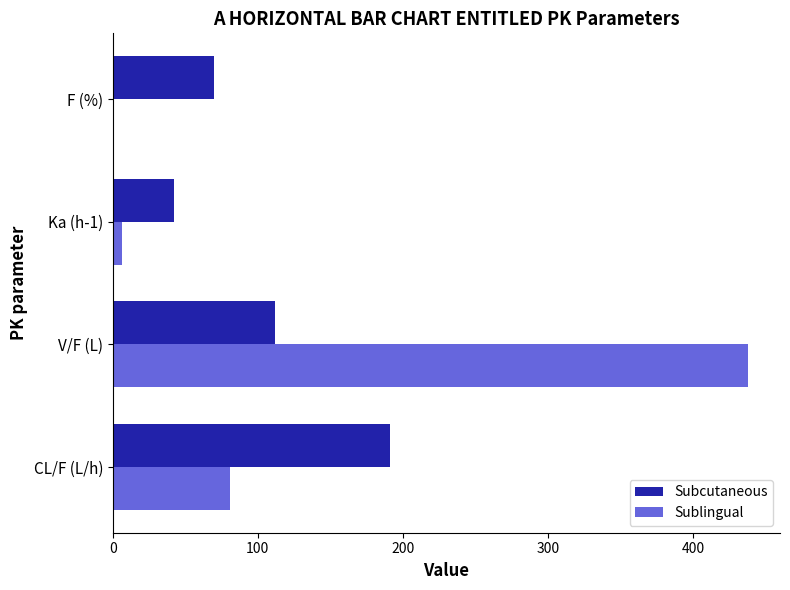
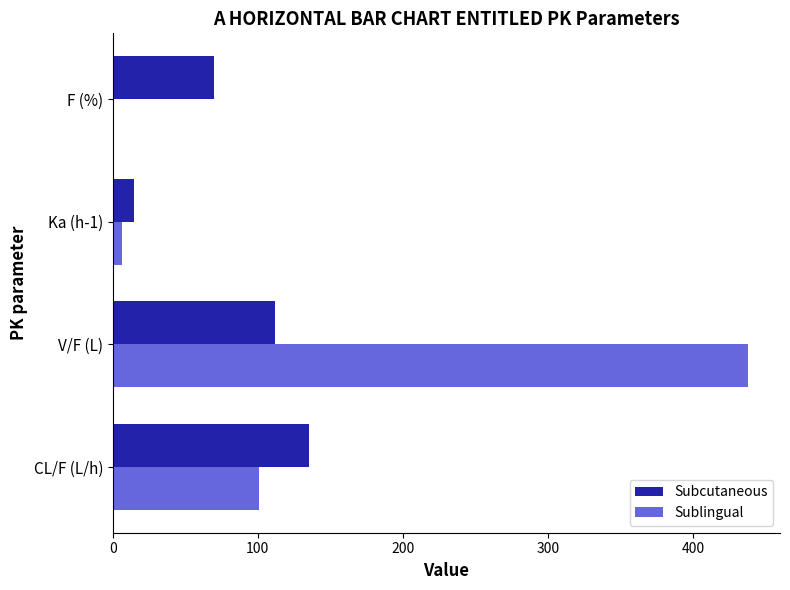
  {
    "Subcutaneous": {
      "F (%)": 70,
-     "Ka (h-1)": 42,
+     "Ka (h-1)": 15,
      "V/F (L)": 112,
-     "CL/F (L/h)": 191
+     "CL/F (L/h)": 135
    },
    "Sublingual": {
      "Ka (h-1)": 7,
      "V/F (L)": 438,
-     "CL/F (L/h)": 81
+     "CL/F (L/h)": 101
    }
  }
